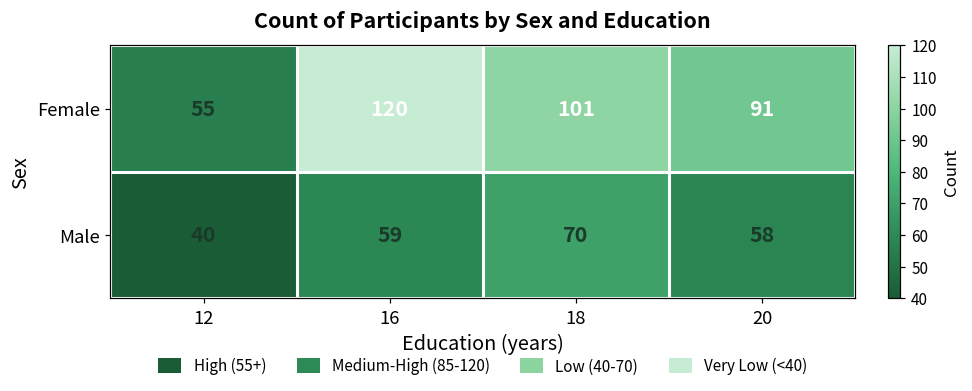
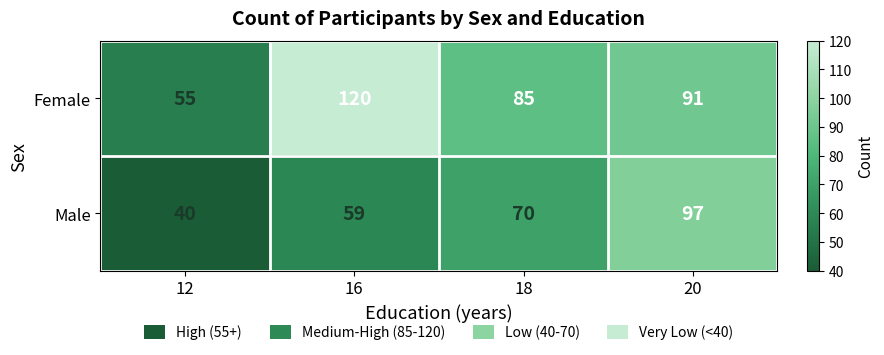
  {
    "Female": {
-     "18": 101
+     "18": 85
    },
    "Male": {
-     "20": 58
+     "20": 97
    }
  }
